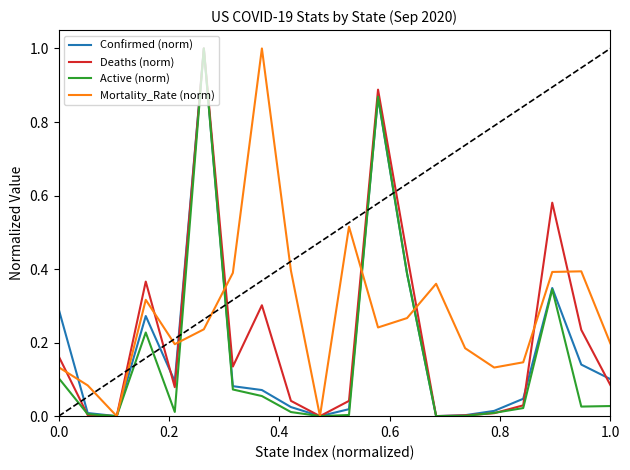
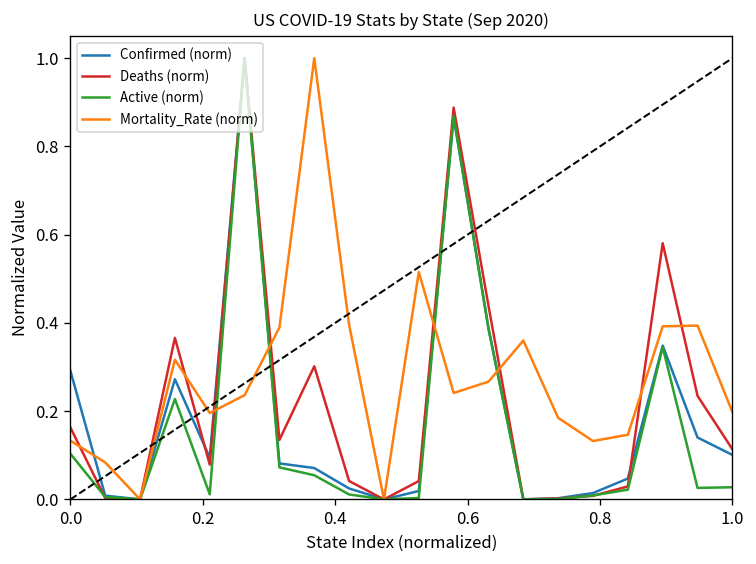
  {
    "Confirmed (norm)": {
      "0.0": 0.29,
      "1.0": 0.10
    },
    "Deaths (norm)": {
      "0.0": 0.16,
-     "1.0": 0.08
+     "1.0": 0.11
    },
    "Active (norm)": {
      "0.0": 0.10,
      "1.0": 0.03
    },
    "Mortality_Rate (norm)": {
      "0.0": 0.13,
      "1.0": 0.20
    }
  }
